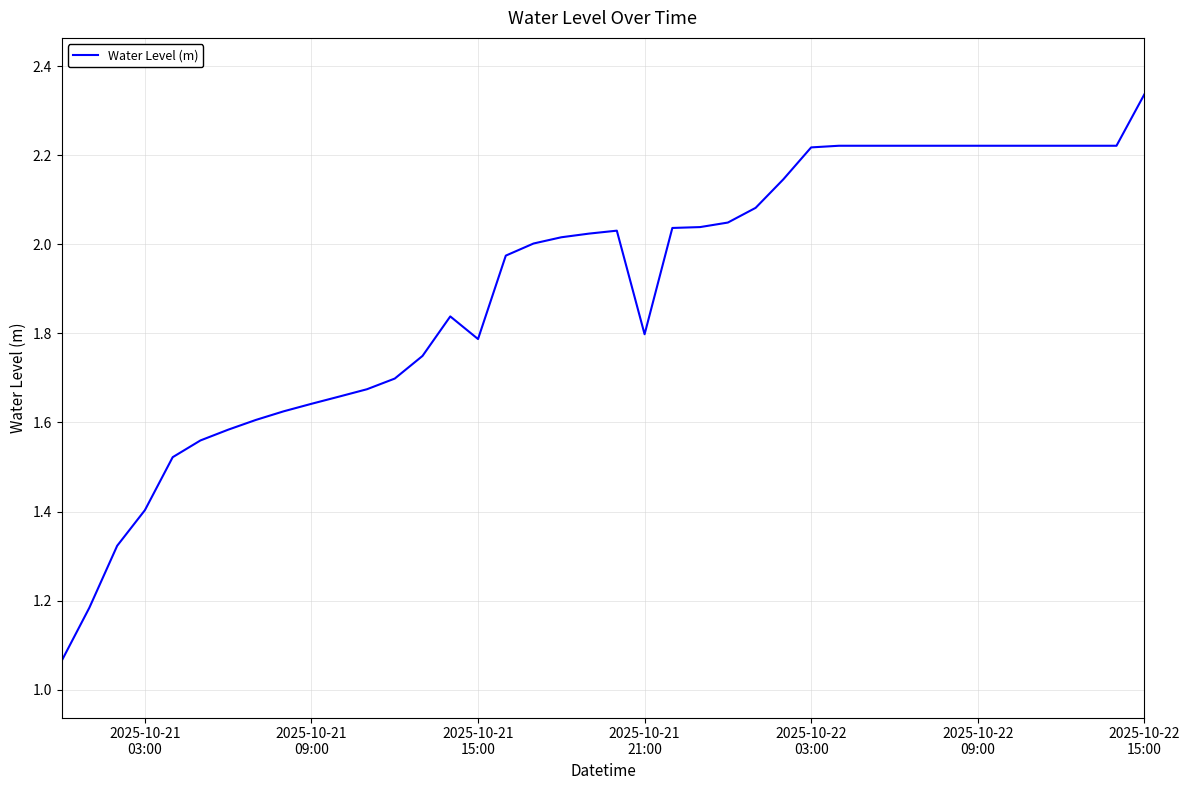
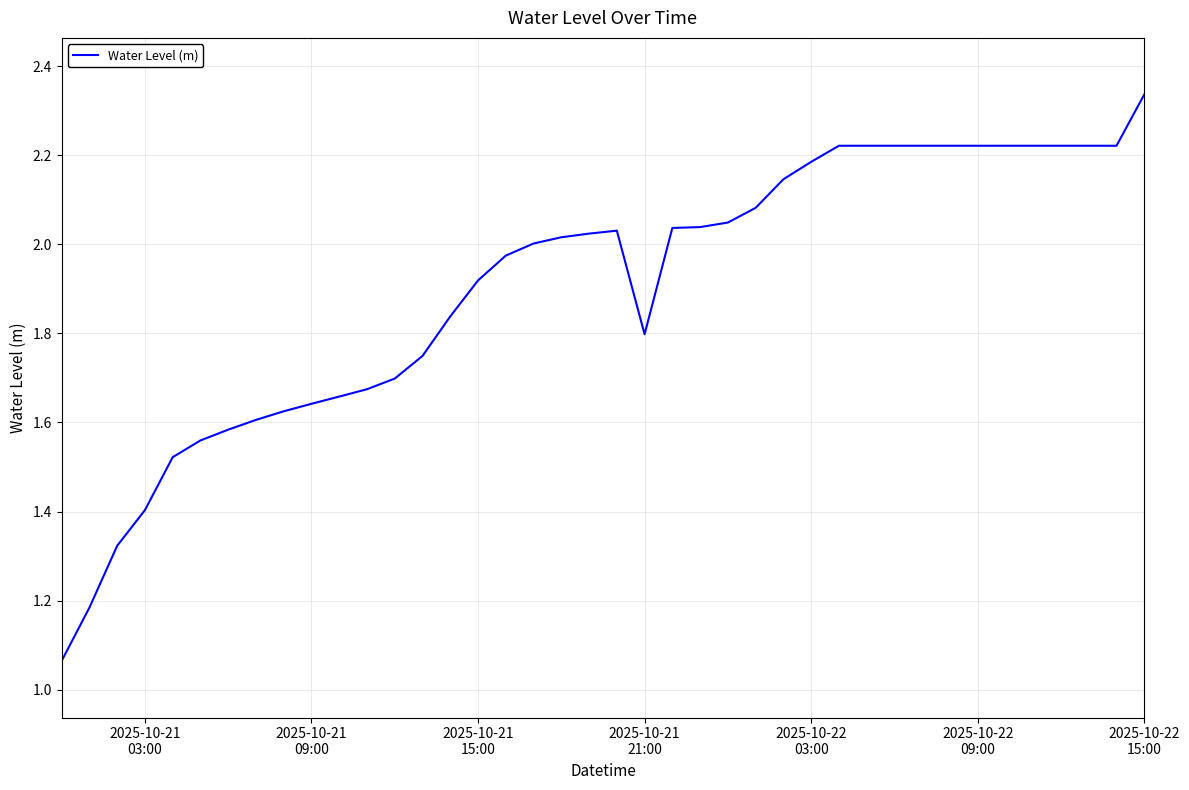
  {
    "2025-10-21 03:00": 1.40,
    "2025-10-21 09:00": 1.64,
-   "2025-10-21 15:00": 1.79,
+   "2025-10-21 15:00": 1.92,
    "2025-10-21 21:00": 1.80,
-   "2025-10-22 03:00": 2.22,
+   "2025-10-22 03:00": 2.18,
    "2025-10-22 09:00": 2.22,
    "2025-10-22 15:00": 2.34
  }
